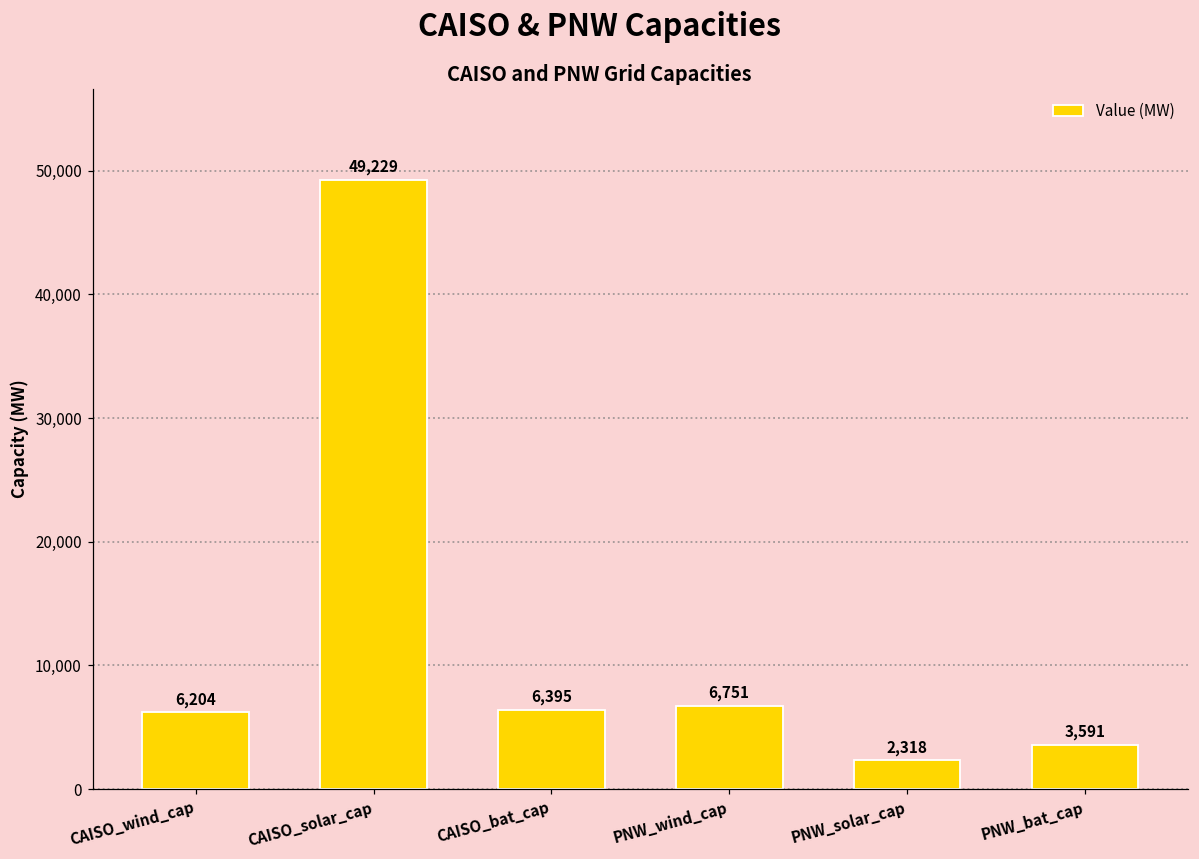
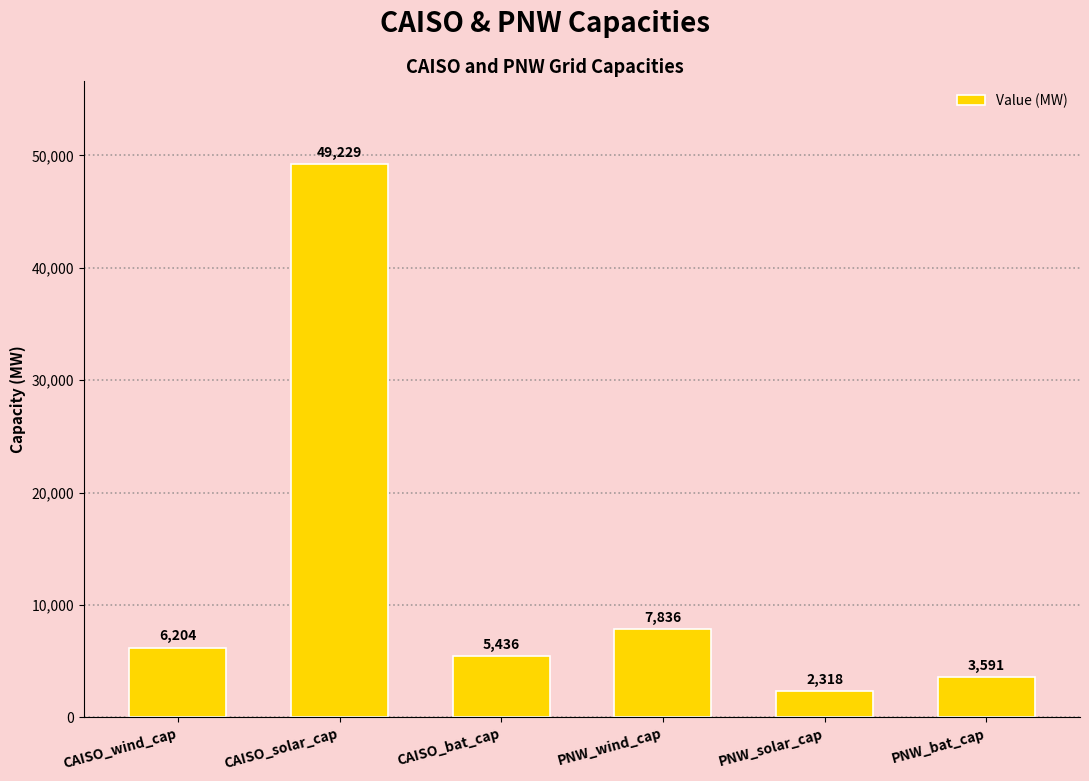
  {
    "CAISO_wind_cap": "6,204",
    "CAISO_solar_cap": "49,229",
-   "CAISO_bat_cap": "6,395",
-   "PNW_wind_cap": "6,751",
+   "CAISO_bat_cap": "5,436",
+   "PNW_wind_cap": "7,836",
    "PNW_solar_cap": "2,318",
    "PNW_bat_cap": "3,591"
  }
